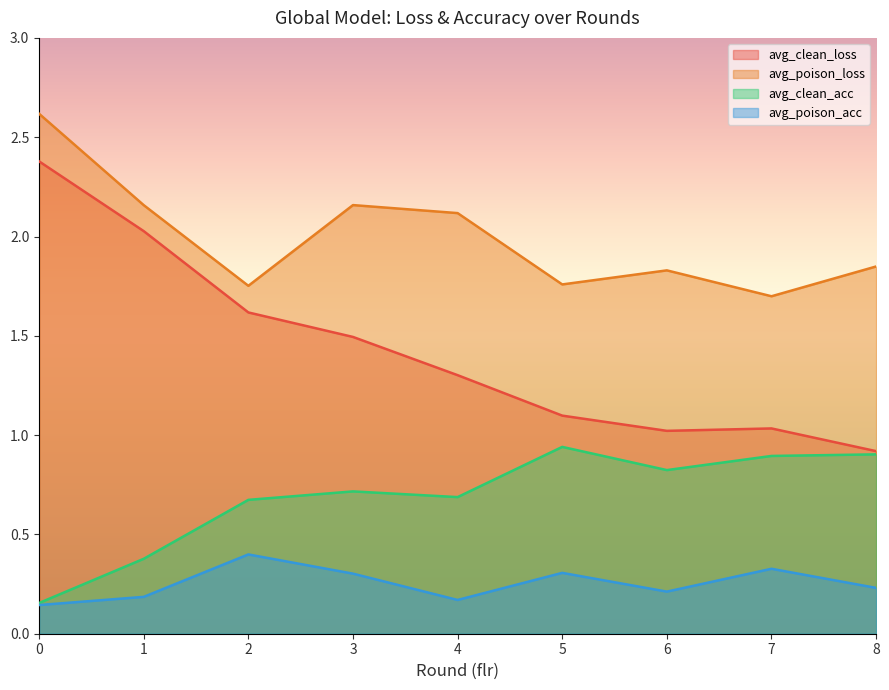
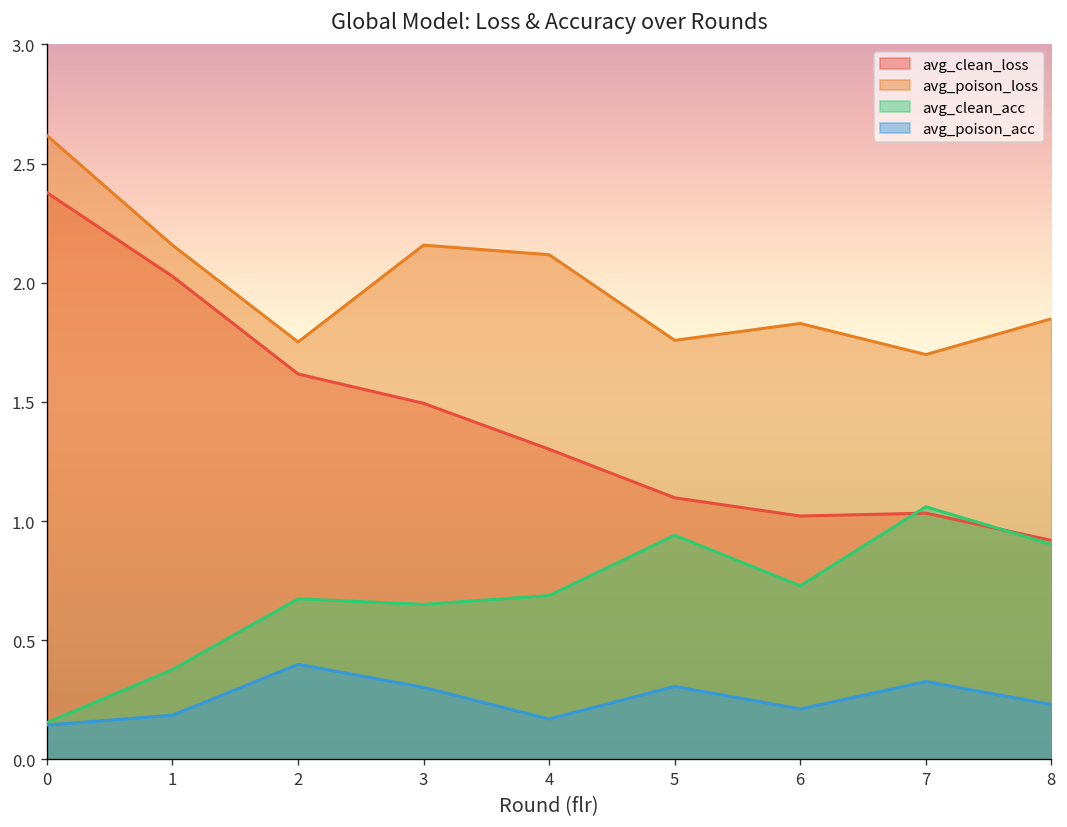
  {
    "avg_clean_acc": {
      "1": 0.38,
      "2": 0.67,
-     "3": 0.72,
+     "3": 0.65,
      "4": 0.69,
      "5": 0.94,
-     "6": 0.82,
-     "7": 0.90,
+     "6": 0.73,
+     "7": 1.06,
      "8": 0.90
    },
    "avg_poison_acc": {
      "1": 0.19,
      "2": 0.40,
      "3": 0.30,
      "4": 0.17,
      "5": 0.31,
      "6": 0.21,
      "7": 0.33,
      "8": 0.23
    }
  }
